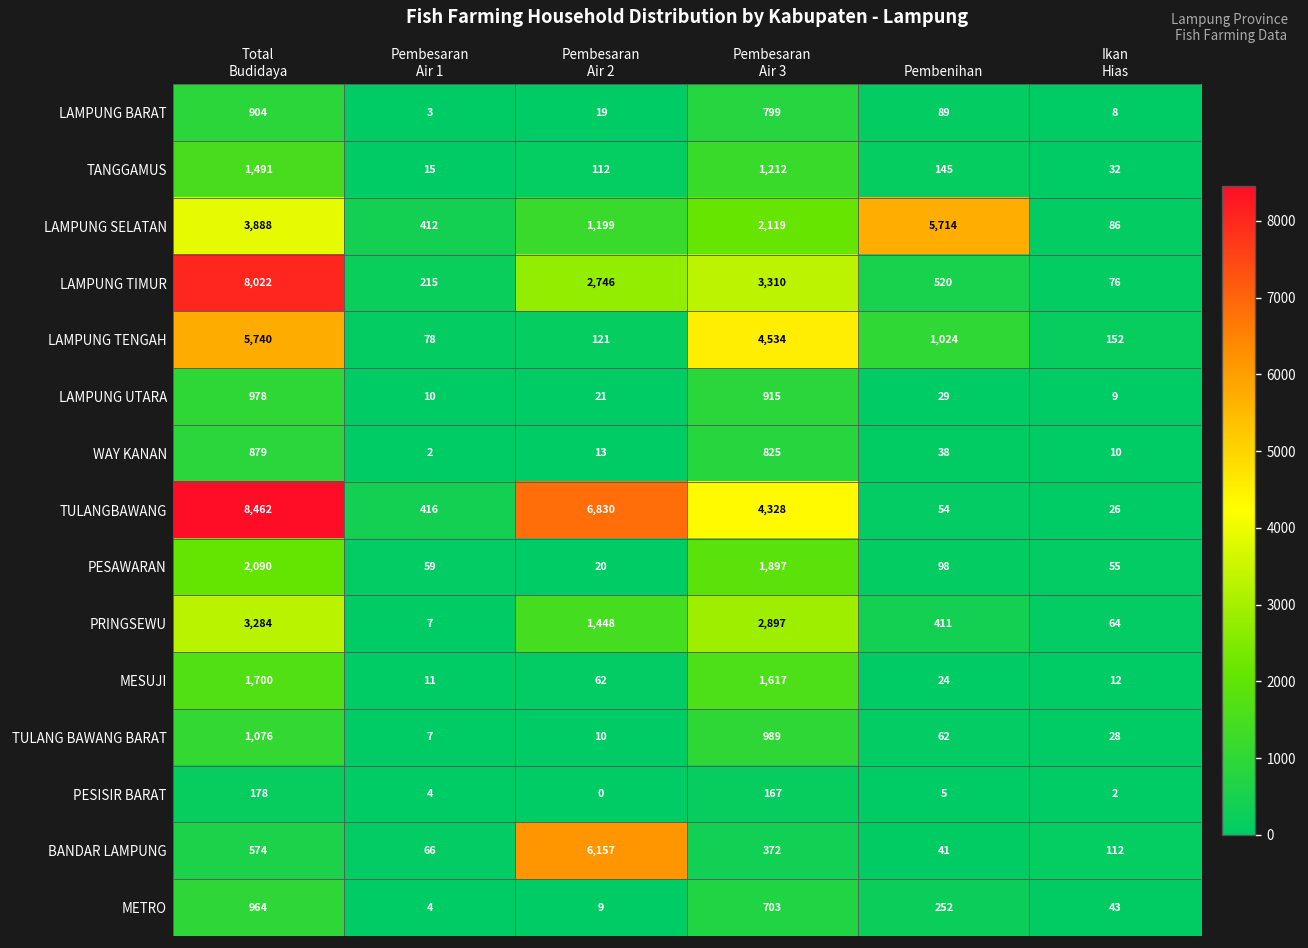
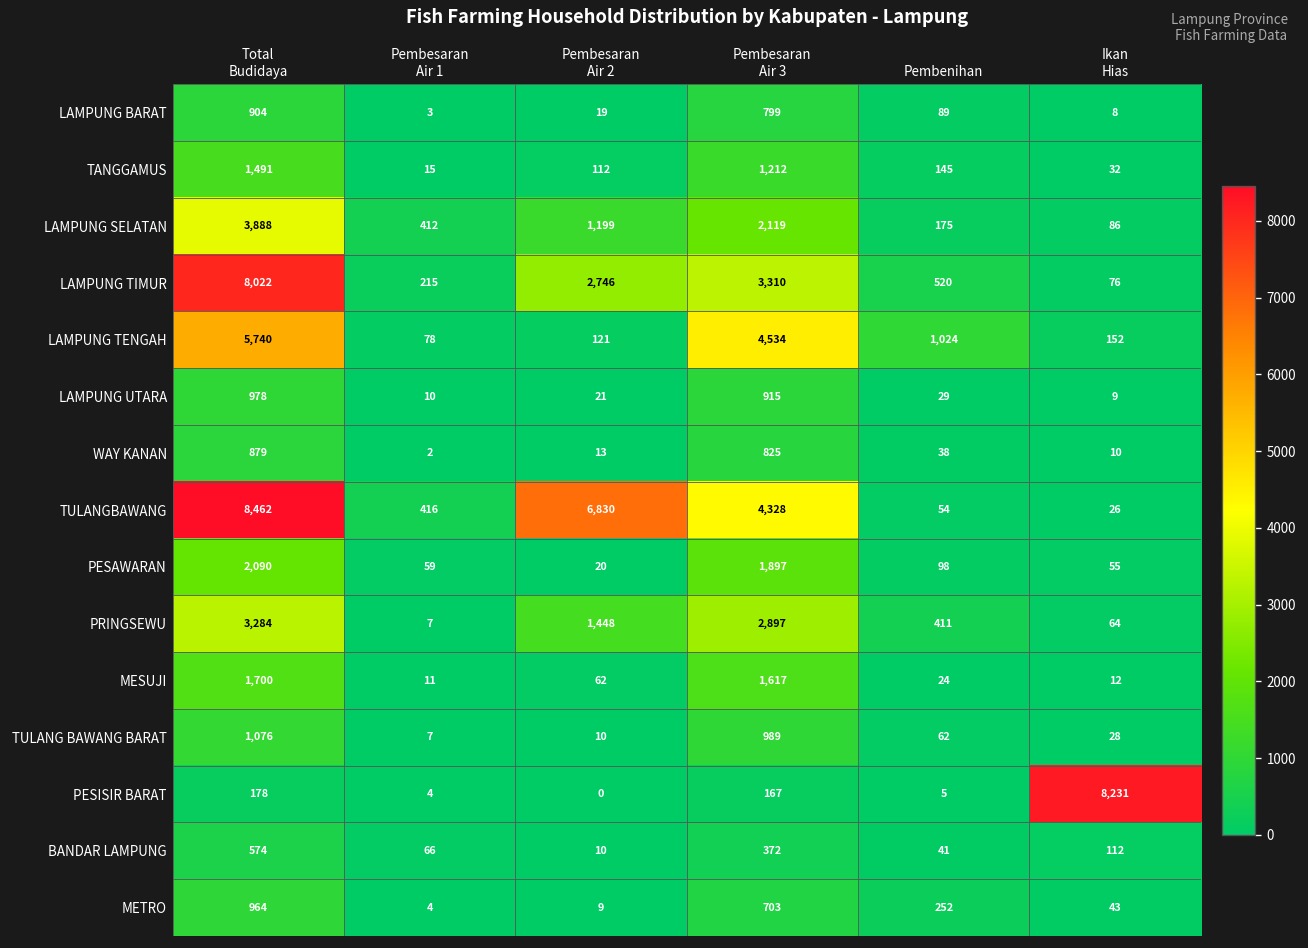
  {
    "LAMPUNG BARAT": {
      "Total Budidaya": "904",
      "Pembesaran Air 1": "3",
      "Pembesaran Air 2": "19",
      "Pembesaran Air 3": "799",
      "Pembenihan": "89",
      "Ikan Hias": "8"
    },
    "TANGGAMUS": {
      "Total Budidaya": "1,491",
      "Pembesaran Air 1": "15",
      "Pembesaran Air 2": "112",
      "Pembesaran Air 3": "1,212",
      "Pembenihan": "145",
      "Ikan Hias": "32"
    },
    "LAMPUNG SELATAN": {
      "Total Budidaya": "3,888",
      "Pembesaran Air 1": "412",
      "Pembesaran Air 2": "1,199",
      "Pembesaran Air 3": "2,119",
-     "Pembenihan": "5,714",
+     "Pembenihan": "175",
      "Ikan Hias": "86"
    },
    "LAMPUNG TIMUR": {
      "Total Budidaya": "8,022",
      "Pembesaran Air 1": "215",
      "Pembesaran Air 2": "2,746",
      "Pembesaran Air 3": "3,310",
      "Pembenihan": "520",
      "Ikan Hias": "76"
    },
    "LAMPUNG TENGAH": {
      "Total Budidaya": "5,740",
      "Pembesaran Air 1": "78",
      "Pembesaran Air 2": "121",
      "Pembesaran Air 3": "4,534",
      "Pembenihan": "1,024",
      "Ikan Hias": "152"
    },
    "LAMPUNG UTARA": {
      "Total Budidaya": "978",
      "Pembesaran Air 1": "10",
      "Pembesaran Air 2": "21",
      "Pembesaran Air 3": "915",
      "Pembenihan": "29",
      "Ikan Hias": "9"
    },
    "WAY KANAN": {
      "Total Budidaya": "879",
      "Pembesaran Air 1": "2",
      "Pembesaran Air 2": "13",
      "Pembesaran Air 3": "825",
      "Pembenihan": "38",
      "Ikan Hias": "10"
    },
    "TULANGBAWANG": {
      "Total Budidaya": "8,462",
      "Pembesaran Air 1": "416",
      "Pembesaran Air 2": "6,830",
      "Pembesaran Air 3": "4,328",
      "Pembenihan": "54",
      "Ikan Hias": "26"
    },
    "PESAWARAN": {
      "Total Budidaya": "2,090",
      "Pembesaran Air 1": "59",
      "Pembesaran Air 2": "20",
      "Pembesaran Air 3": "1,897",
      "Pembenihan": "98",
      "Ikan Hias": "55"
    },
    "PRINGSEWU": {
      "Total Budidaya": "3,284",
      "Pembesaran Air 1": "7",
      "Pembesaran Air 2": "1,448",
      "Pembesaran Air 3": "2,897",
      "Pembenihan": "411",
      "Ikan Hias": "64"
    },
    "MESUJI": {
      "Total Budidaya": "1,700",
      "Pembesaran Air 1": "11",
      "Pembesaran Air 2": "62",
      "Pembesaran Air 3": "1,617",
      "Pembenihan": "24",
      "Ikan Hias": "12"
    },
    "TULANG BAWANG BARAT": {
      "Total Budidaya": "1,076",
      "Pembesaran Air 1": "7",
      "Pembesaran Air 2": "10",
      "Pembesaran Air 3": "989",
      "Pembenihan": "62",
      "Ikan Hias": "28"
    },
    "PESISIR BARAT": {
      "Total Budidaya": "178",
      "Pembesaran Air 1": "4",
      "Pembesaran Air 2": "0",
      "Pembesaran Air 3": "167",
      "Pembenihan": "5",
-     "Ikan Hias": "2"
+     "Ikan Hias": "8,231"
    },
    "BANDAR LAMPUNG": {
      "Total Budidaya": "574",
      "Pembesaran Air 1": "66",
-     "Pembesaran Air 2": "6,157",
+     "Pembesaran Air 2": "10",
      "Pembesaran Air 3": "372",
      "Pembenihan": "41",
      "Ikan Hias": "112"
    },
    "METRO": {
      "Total Budidaya": "964",
      "Pembesaran Air 1": "4",
      "Pembesaran Air 2": "9",
      "Pembesaran Air 3": "703",
      "Pembenihan": "252",
      "Ikan Hias": "43"
    }
  }
